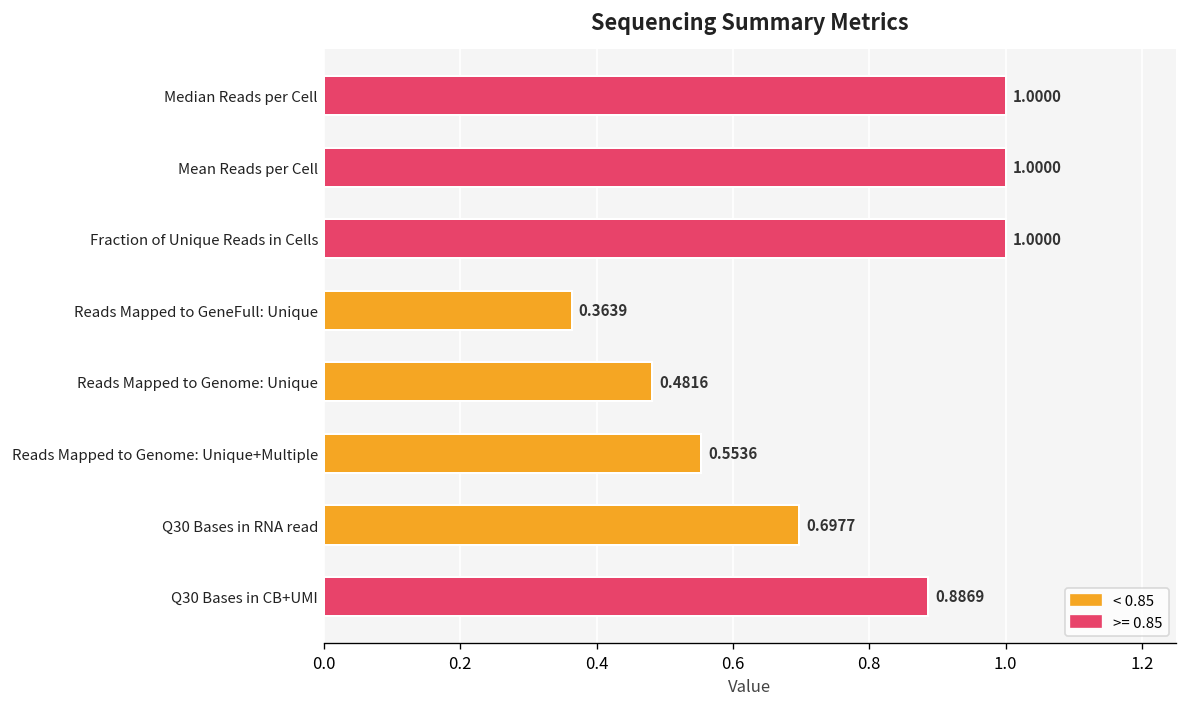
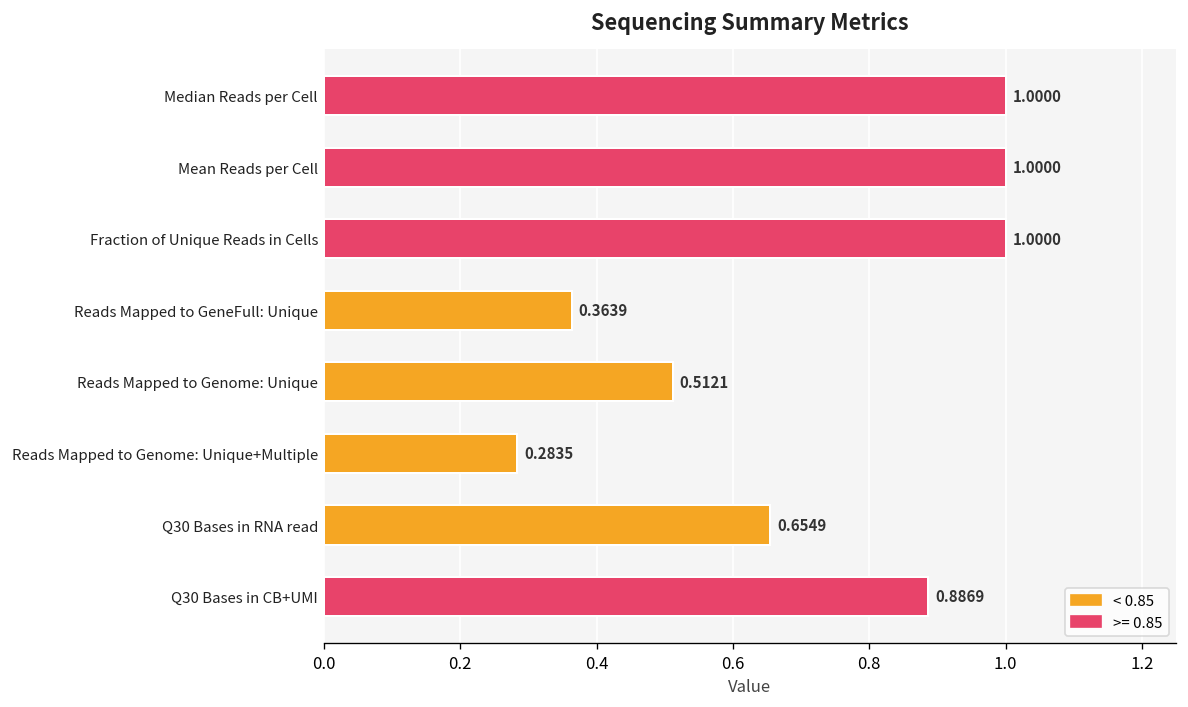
  {
    "Median Reads per Cell": 1.0000,
    "Mean Reads per Cell": 1.0000,
    "Fraction of Unique Reads in Cells": 1.0000,
    "Reads Mapped to GeneFull: Unique": 0.3639,
-   "Reads Mapped to Genome: Unique": 0.4816,
-   "Reads Mapped to Genome: Unique+Multiple": 0.5536,
-   "Q30 Bases in RNA read": 0.6977,
+   "Reads Mapped to Genome: Unique": 0.5121,
+   "Reads Mapped to Genome: Unique+Multiple": 0.2835,
+   "Q30 Bases in RNA read": 0.6549,
    "Q30 Bases in CB+UMI": 0.8869
  }
